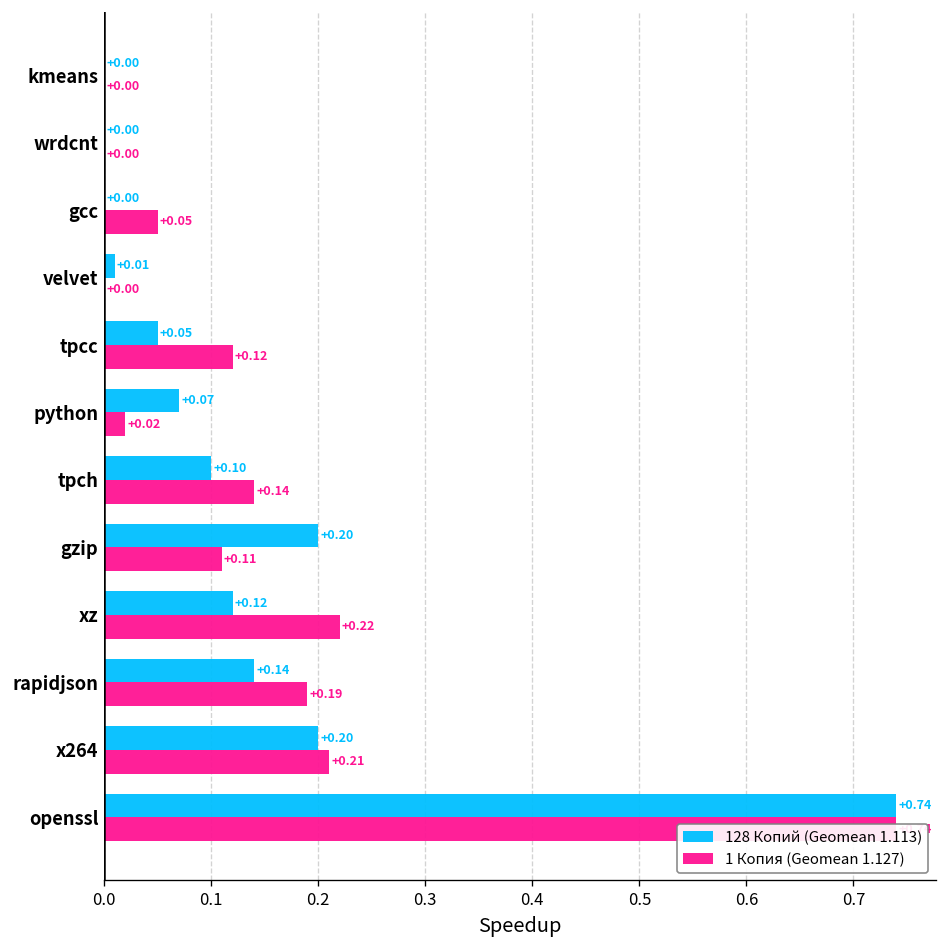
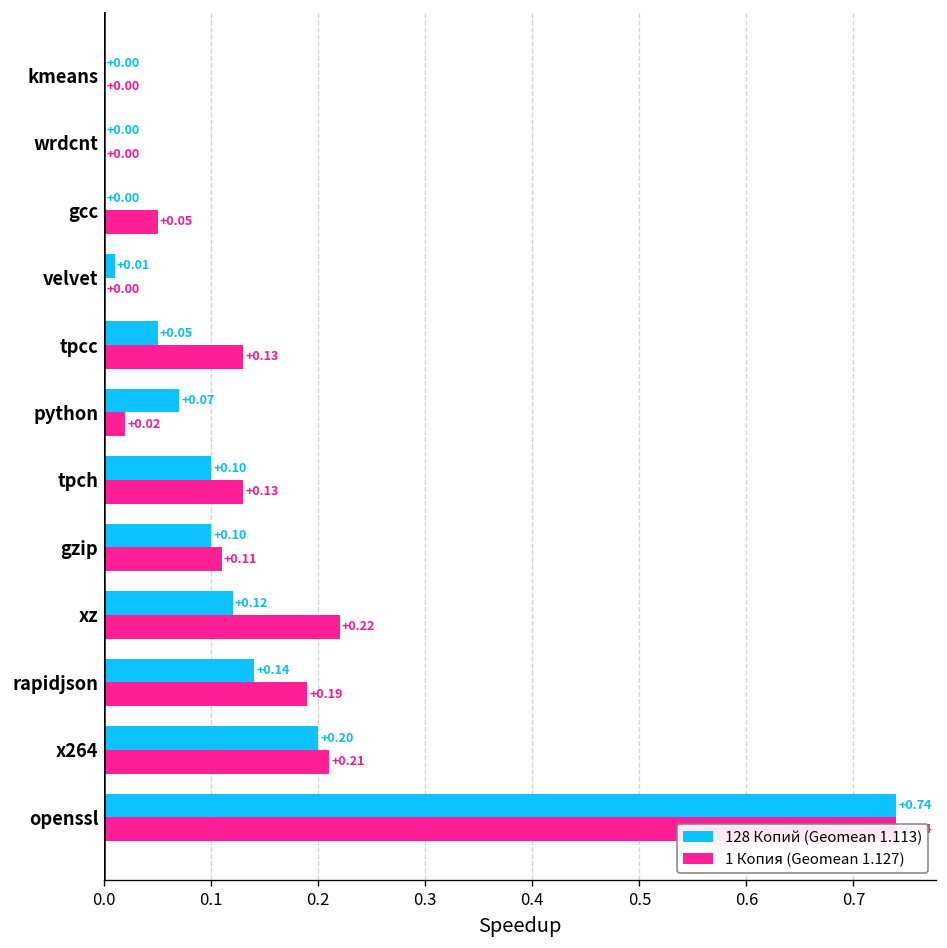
  {
    "128 Копий (Geomean 1.113)": {
      "kmeans": "+0.00",
      "wrdcnt": "+0.00",
      "gcc": "+0.00",
      "velvet": "+0.01",
      "tpcc": "+0.05",
      "python": "+0.07",
      "tpch": "+0.10",
-     "gzip": "+0.20",
+     "gzip": "+0.10",
      "xz": "+0.12",
      "rapidjson": "+0.14",
      "x264": "+0.20",
      "openssl": "+0.74"
    },
    "1 Копия (Geomean 1.127)": {
      "kmeans": "+0.00",
      "wrdcnt": "+0.00",
      "gcc": "+0.05",
      "velvet": "+0.00",
-     "tpcc": "+0.12",
+     "tpcc": "+0.13",
      "python": "+0.02",
-     "tpch": "+0.14",
+     "tpch": "+0.13",
      "gzip": "+0.11",
      "xz": "+0.22",
      "rapidjson": "+0.19",
      "x264": "+0.21"
    }
  }
